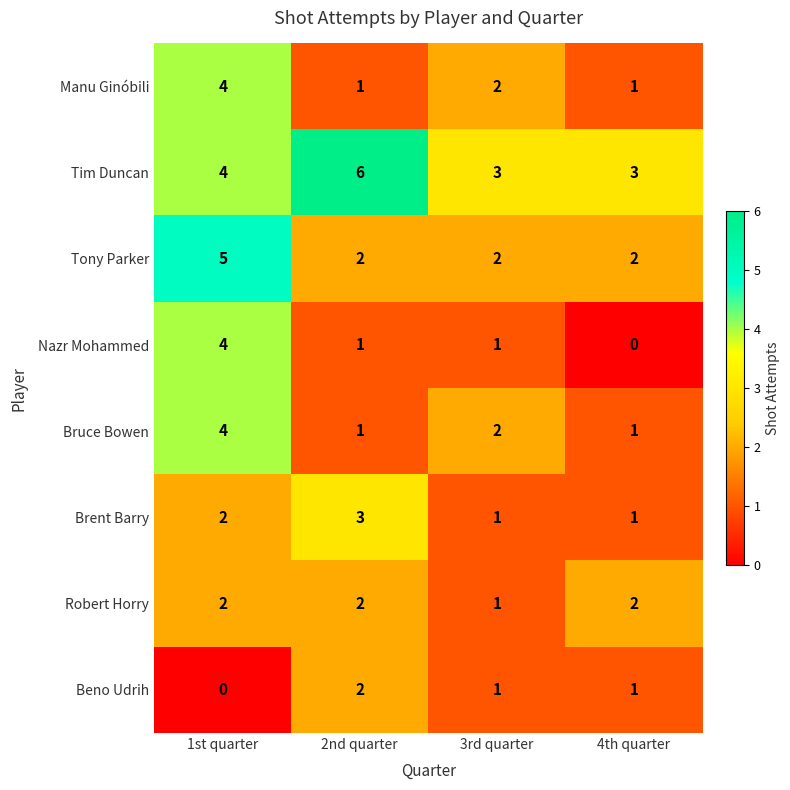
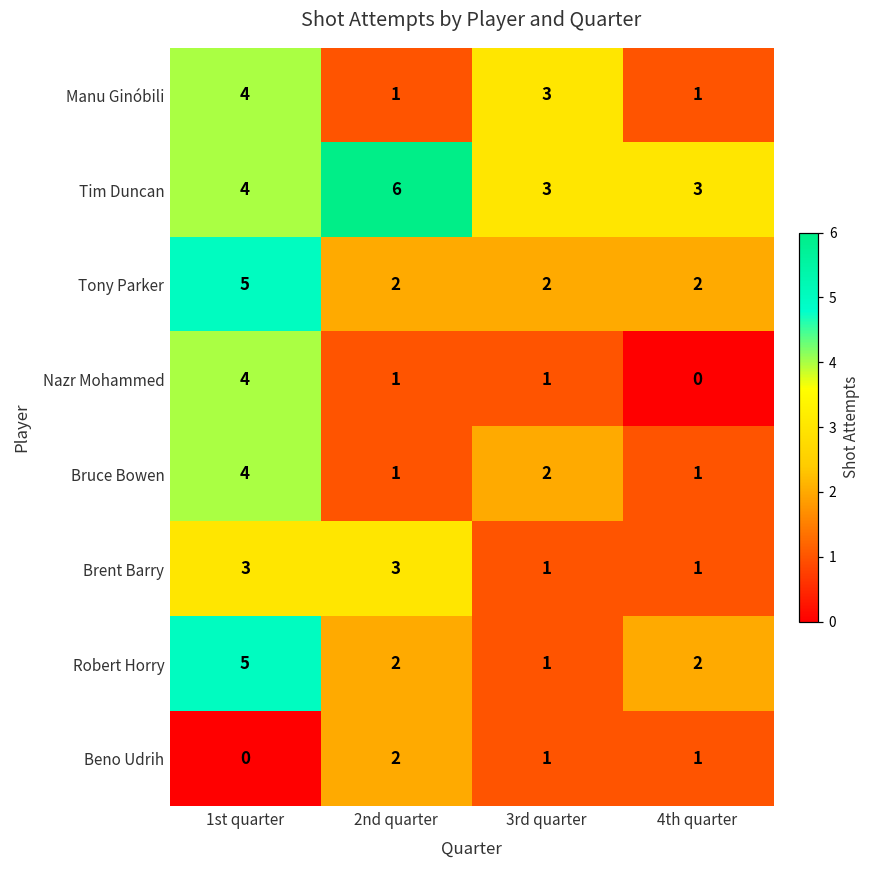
  {
    "Manu Ginóbili": {
      "1st quarter": 4,
      "2nd quarter": 1,
-     "3rd quarter": 2,
+     "3rd quarter": 3,
      "4th quarter": 1
    },
    "Tim Duncan": {
      "1st quarter": 4,
      "2nd quarter": 6,
      "3rd quarter": 3,
      "4th quarter": 3
    },
    "Tony Parker": {
      "1st quarter": 5,
      "2nd quarter": 2,
      "3rd quarter": 2,
      "4th quarter": 2
    },
    "Nazr Mohammed": {
      "1st quarter": 4,
      "2nd quarter": 1,
      "3rd quarter": 1,
      "4th quarter": 0
    },
    "Bruce Bowen": {
      "1st quarter": 4,
      "2nd quarter": 1,
      "3rd quarter": 2,
      "4th quarter": 1
    },
    "Brent Barry": {
-     "1st quarter": 2,
+     "1st quarter": 3,
      "2nd quarter": 3,
      "3rd quarter": 1,
      "4th quarter": 1
    },
    "Robert Horry": {
-     "1st quarter": 2,
+     "1st quarter": 5,
      "2nd quarter": 2,
      "3rd quarter": 1,
      "4th quarter": 2
    },
    "Beno Udrih": {
      "1st quarter": 0,
      "2nd quarter": 2,
      "3rd quarter": 1,
      "4th quarter": 1
    }
  }
